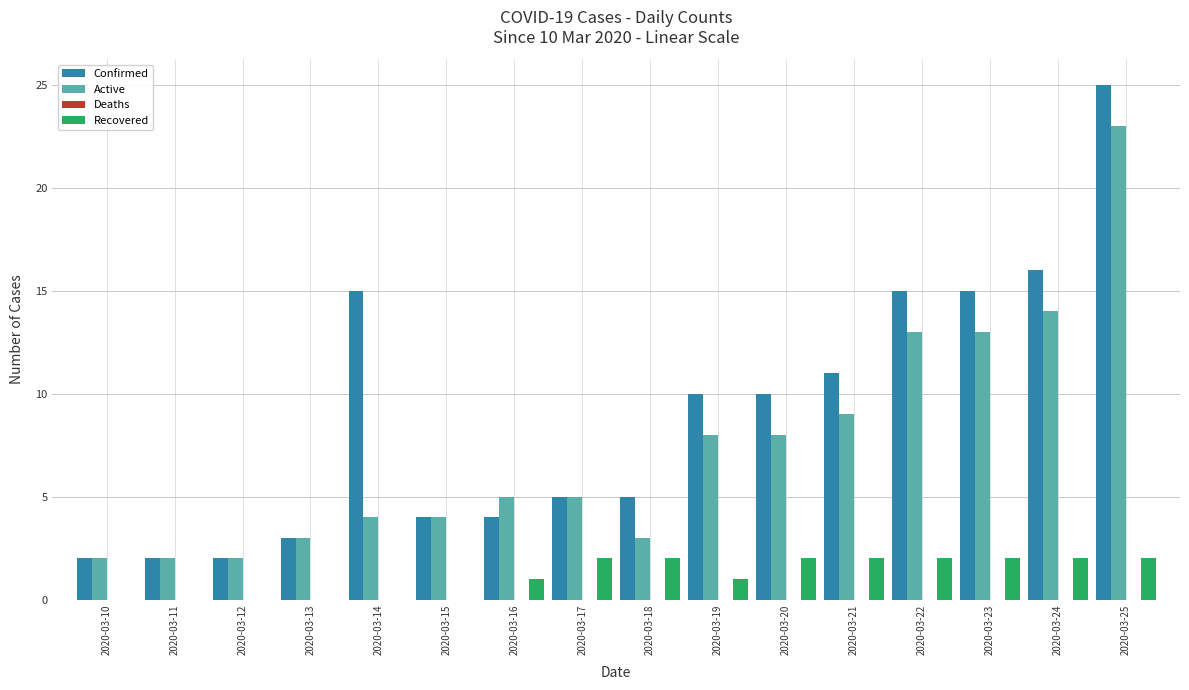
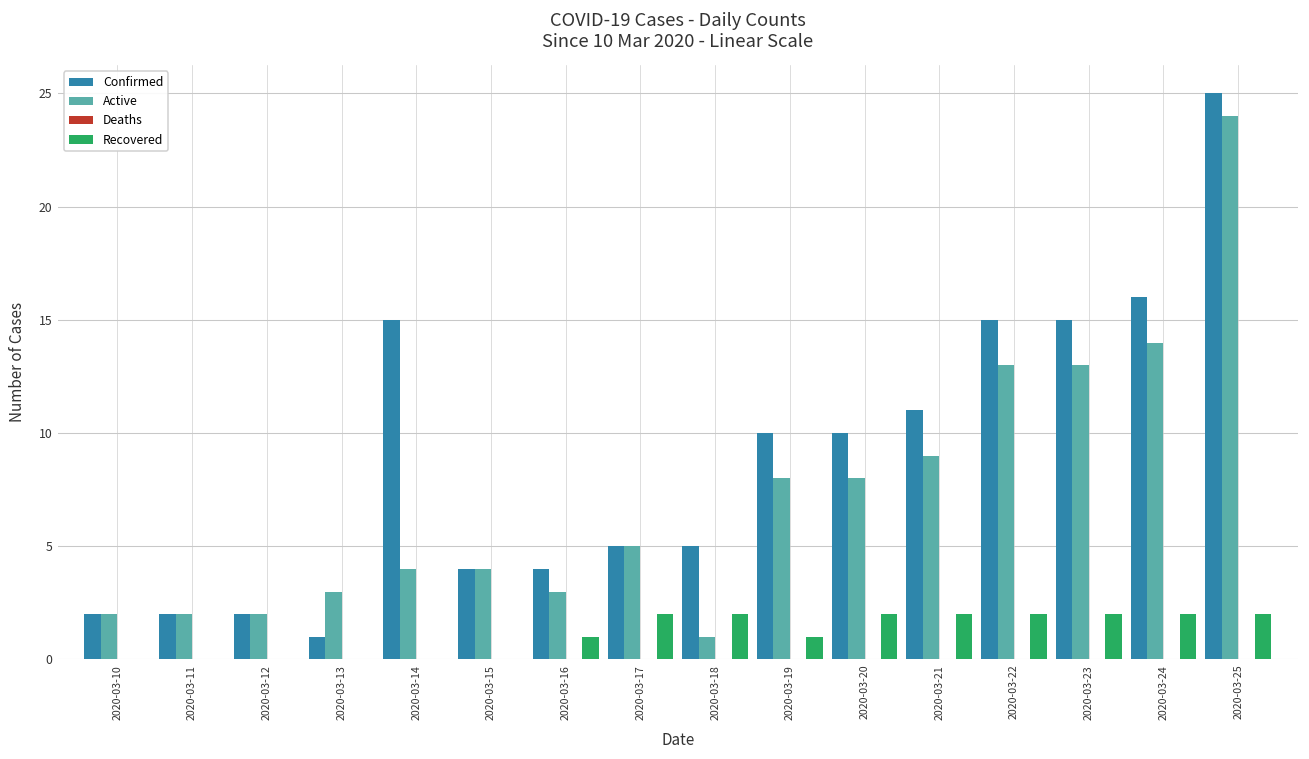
  {
    "Confirmed": {
      "2020-03-10": 2,
      "2020-03-11": 2,
      "2020-03-12": 2,
-     "2020-03-13": 3,
+     "2020-03-13": 1,
      "2020-03-14": 15,
      "2020-03-15": 4,
      "2020-03-16": 4,
      "2020-03-17": 5,
      "2020-03-18": 5,
      "2020-03-19": 10,
      "2020-03-20": 10,
      "2020-03-21": 11,
      "2020-03-22": 15,
      "2020-03-23": 15,
      "2020-03-24": 16,
      "2020-03-25": 25
    },
    "Active": {
      "2020-03-10": 2,
      "2020-03-11": 2,
      "2020-03-12": 2,
      "2020-03-13": 3,
      "2020-03-14": 4,
      "2020-03-15": 4,
-     "2020-03-16": 5,
+     "2020-03-16": 3,
      "2020-03-17": 5,
-     "2020-03-18": 3,
+     "2020-03-18": 1,
      "2020-03-19": 8,
      "2020-03-20": 8,
      "2020-03-21": 9,
      "2020-03-22": 13,
      "2020-03-23": 13,
      "2020-03-24": 14,
-     "2020-03-25": 23
+     "2020-03-25": 24
    },
    "Deaths": {
      "2020-03-10": 0,
      "2020-03-11": 0,
      "2020-03-12": 0,
      "2020-03-13": 0,
      "2020-03-14": 0,
      "2020-03-15": 0,
      "2020-03-16": 0,
      "2020-03-17": 0,
      "2020-03-18": 0,
      "2020-03-19": 0,
      "2020-03-20": 0,
      "2020-03-21": 0,
      "2020-03-22": 0,
      "2020-03-23": 0,
      "2020-03-24": 0,
      "2020-03-25": 0
    },
    "Recovered": {
      "2020-03-10": 0,
      "2020-03-11": 0,
      "2020-03-12": 0,
      "2020-03-13": 0,
      "2020-03-14": 0,
      "2020-03-15": 0,
      "2020-03-16": 1,
      "2020-03-17": 2,
      "2020-03-18": 2,
      "2020-03-19": 1,
      "2020-03-20": 2,
      "2020-03-21": 2,
      "2020-03-22": 2,
      "2020-03-23": 2,
      "2020-03-24": 2,
      "2020-03-25": 2
    }
  }
